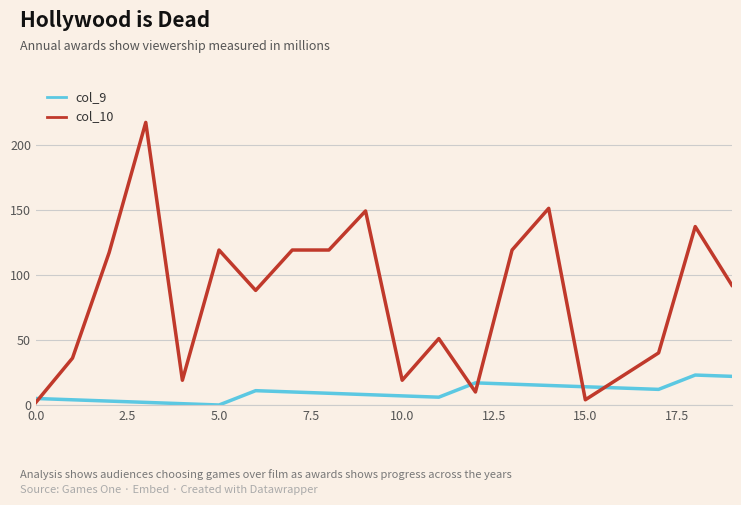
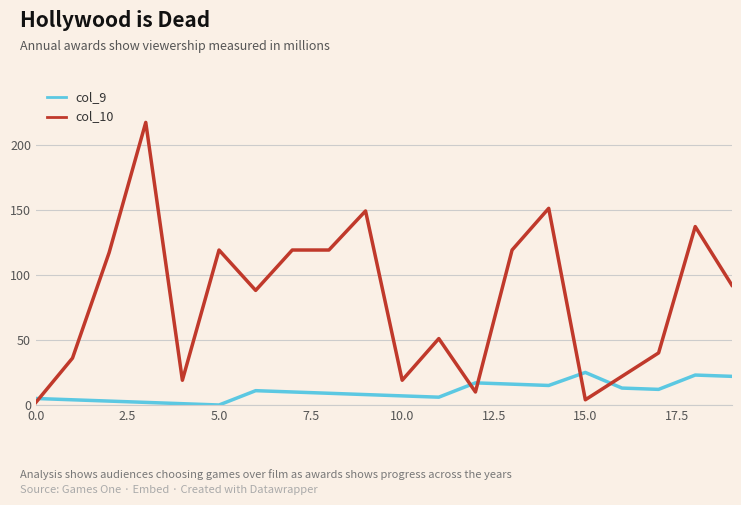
  {
    "col_9": {
      "0.0": 5,
      "5.0": 0,
      "10.0": 7,
-     "15.0": 14
+     "15.0": 25
    },
    "col_10": {
      "0.0": 2,
      "5.0": 119,
      "10.0": 19,
      "15.0": 4
    }
  }
